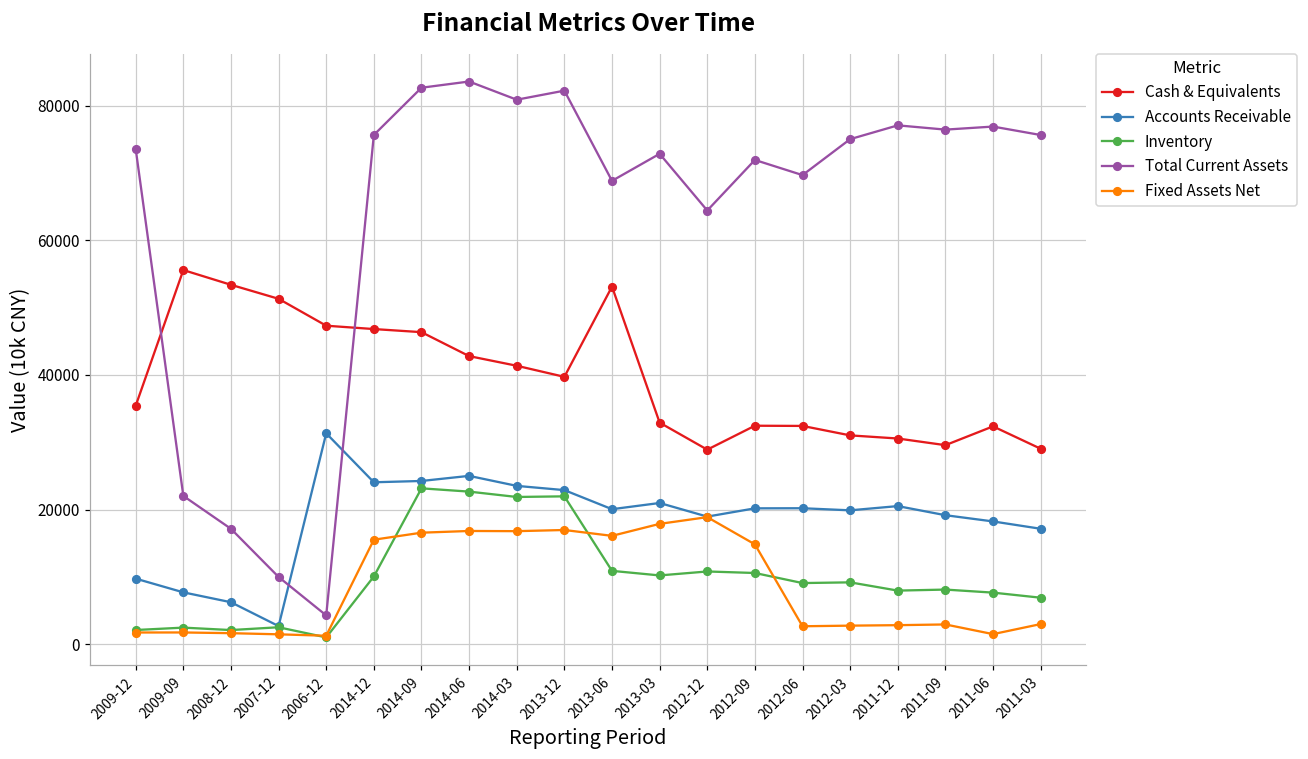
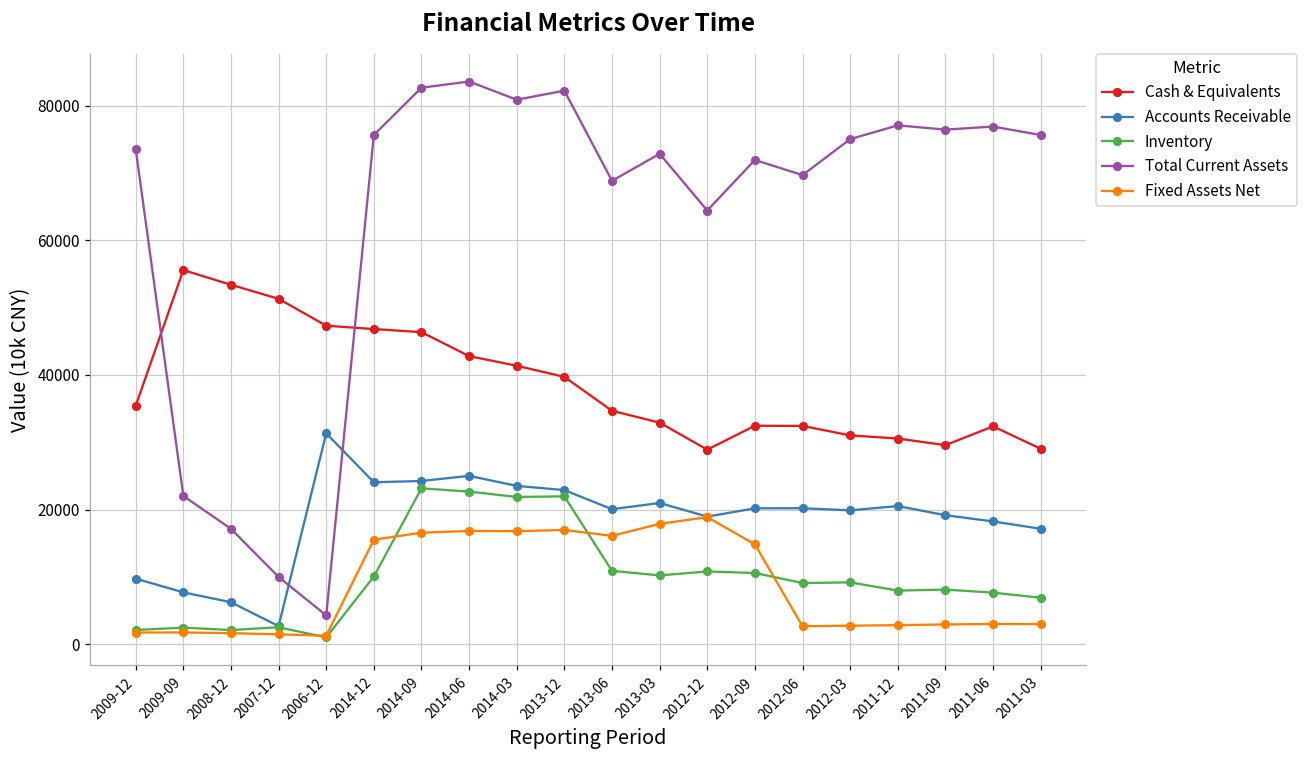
  {
    "Cash & Equivalents": {
      "2009-12": 35000,
      "2009-09": 56000,
      "2008-12": 53000,
      "2007-12": 51000,
      "2006-12": 47000,
      "2014-12": 47000,
      "2014-09": 46000,
      "2014-06": 43000,
      "2014-03": 41000,
      "2013-12": 40000,
-     "2013-06": 53000,
+     "2013-06": 35000,
      "2013-03": 33000,
      "2012-12": 29000,
      "2012-09": 32000,
      "2012-06": 32000,
      "2012-03": 31000,
      "2011-12": 31000,
      "2011-09": 30000,
      "2011-06": 32000,
      "2011-03": 29000
    },
    "Accounts Receivable": {
      "2009-12": 10000,
      "2009-09": 8000,
      "2008-12": 6000,
      "2006-12": 31000,
      "2014-12": 24000,
      "2014-09": 24000,
      "2014-06": 25000,
      "2014-03": 24000,
      "2013-12": 23000,
      "2013-06": 20000,
      "2013-03": 21000,
      "2012-09": 20000,
      "2012-06": 20000,
      "2012-03": 20000,
      "2011-12": 21000,
      "2011-09": 19000,
      "2011-06": 18000,
      "2011-03": 17000
    },
    "Inventory": {
      "2009-09": 2000,
      "2008-12": 2000,
      "2014-12": 10000,
      "2014-09": 23000,
      "2014-06": 23000,
      "2014-03": 22000,
      "2013-12": 22000,
      "2013-06": 11000,
      "2013-03": 10000,
      "2012-12": 11000,
      "2012-09": 11000,
      "2012-06": 9000,
      "2012-03": 9000,
      "2011-12": 8000,
      "2011-09": 8000,
      "2011-06": 8000,
      "2011-03": 7000
    },
    "Total Current Assets": {
      "2009-12": 74000,
      "2009-09": 22000,
      "2008-12": 17000,
      "2007-12": 10000,
      "2006-12": 4000,
      "2014-12": 76000,
      "2014-09": 83000,
      "2014-06": 84000,
      "2014-03": 81000,
      "2013-12": 82000,
      "2013-06": 69000,
      "2013-03": 73000,
      "2012-12": 64000,
      "2012-09": 72000,
      "2012-06": 70000,
      "2012-03": 75000,
      "2011-12": 77000,
      "2011-09": 76000,
      "2011-06": 77000,
      "2011-03": 76000
    },
    "Fixed Assets Net": {
      "2009-09": 2000,
      "2008-12": 2000,
      "2007-12": 1000,
      "2014-12": 16000,
      "2014-09": 17000,
      "2014-06": 17000,
      "2014-03": 17000,
      "2013-12": 17000,
      "2013-06": 16000,
      "2013-03": 18000,
      "2012-09": 15000,
      "2012-06": 3000,
      "2012-03": 3000,
      "2011-12": 3000,
      "2011-09": 3000,
-     "2011-06": 1000,
+     "2011-06": 3000,
      "2011-03": 3000
    }
  }
